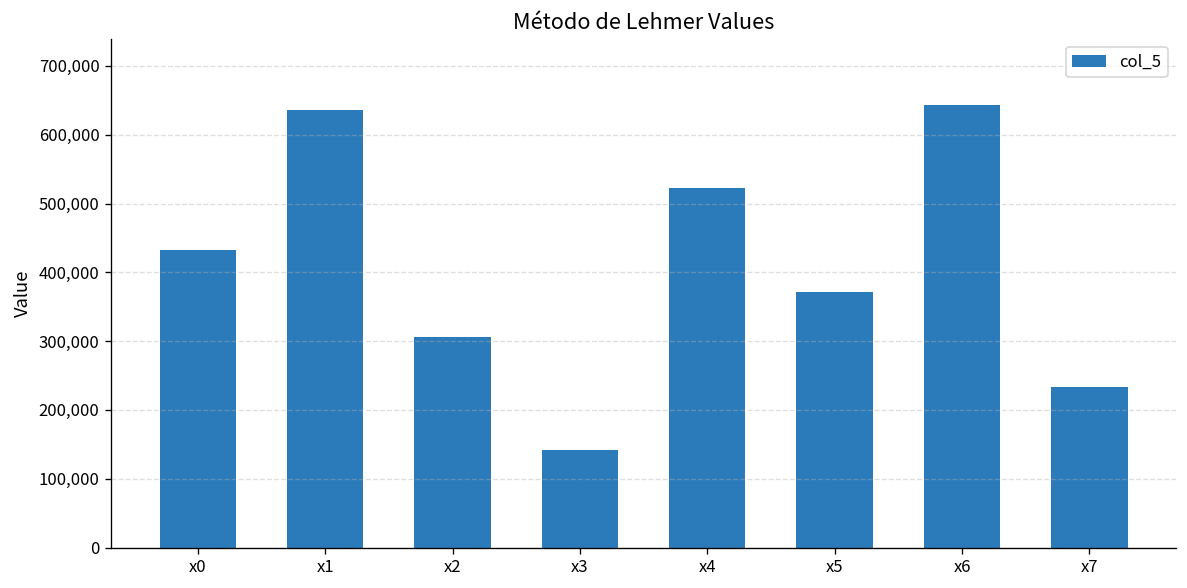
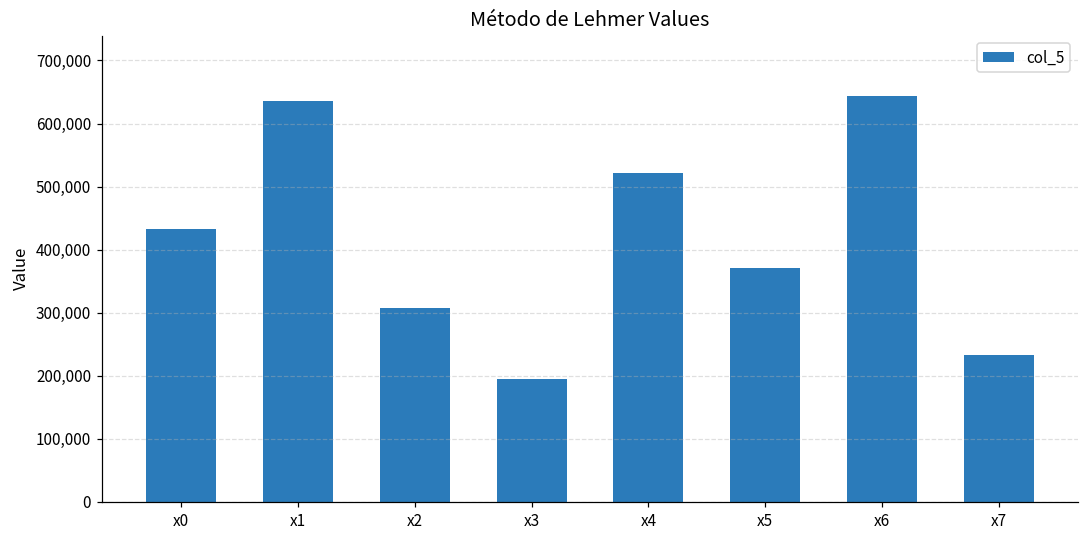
  {
    "x0": "430,000",
    "x1": "640,000",
    "x2": "310,000",
-   "x3": "140,000",
+   "x3": "190,000",
    "x4": "520,000",
    "x5": "370,000",
    "x6": "640,000",
    "x7": "230,000"
  }
